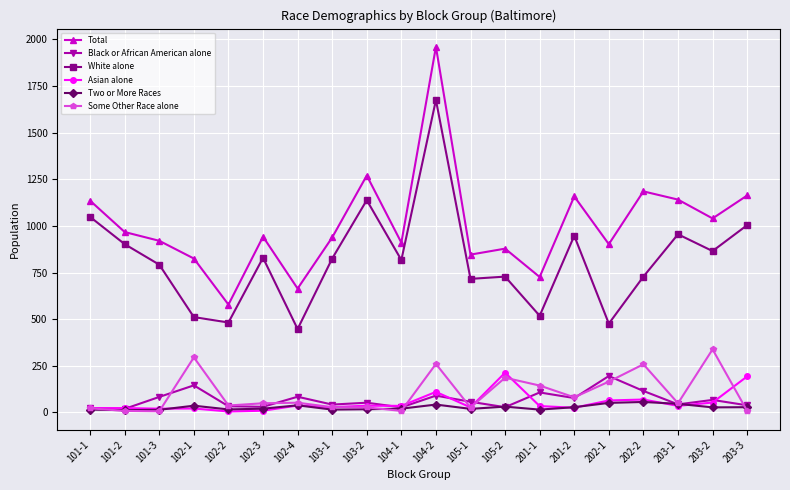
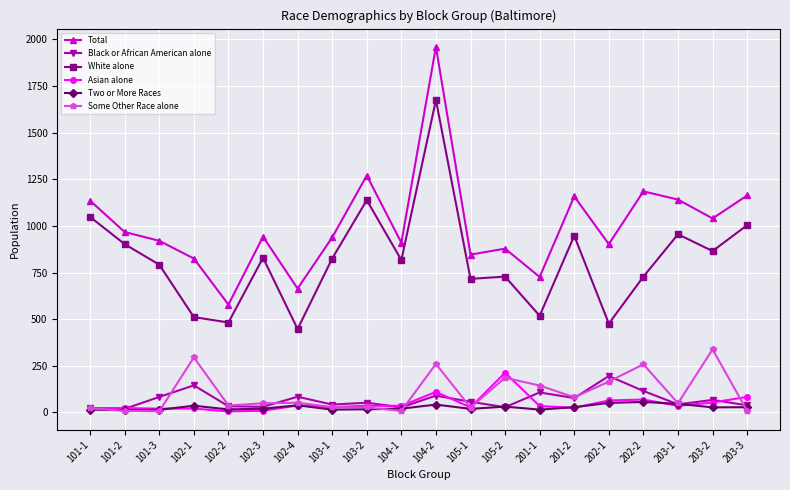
  {
    "Asian alone": {
      "102-1": 20,
      "104-2": 110,
      "105-2": 210,
      "201-1": 30,
      "203-2": 50,
-     "203-3": 190
+     "203-3": 80
    },
    "Some Other Race alone": {
      "102-1": 300,
      "102-3": 50,
      "102-4": 50,
      "104-2": 260,
      "105-2": 190,
      "201-1": 140,
      "202-1": 170,
      "202-2": 260,
      "203-2": 340,
      "203-3": 10
    }
  }
